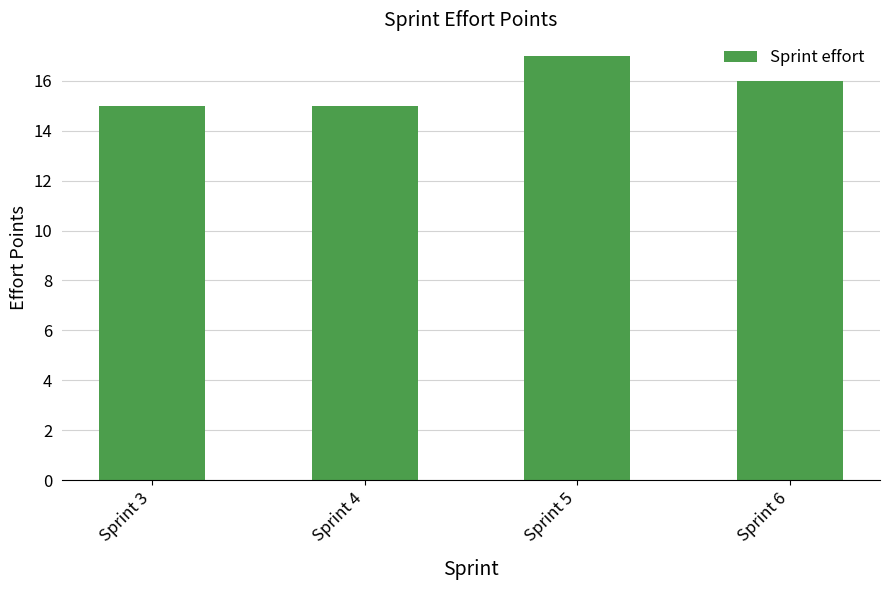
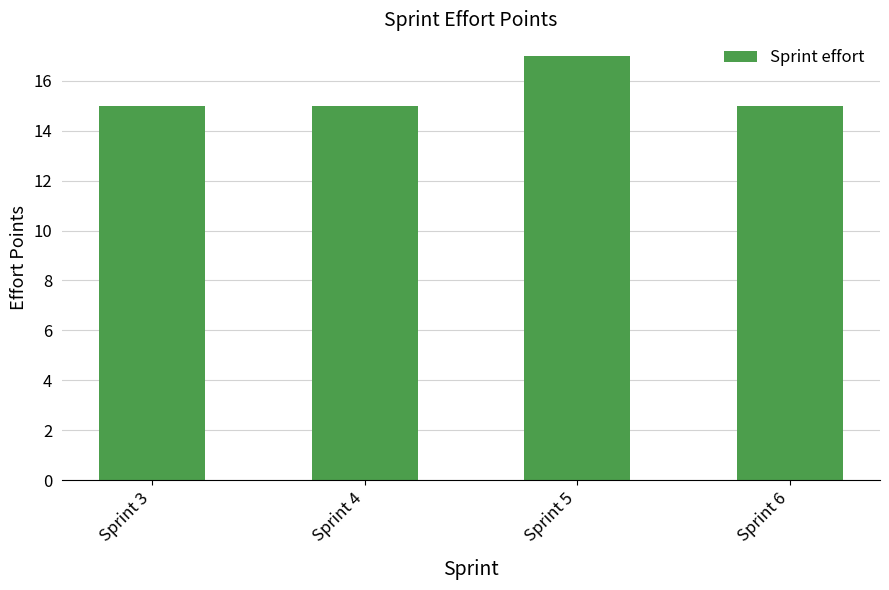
  {
    "Sprint 3": 15,
    "Sprint 4": 15,
    "Sprint 5": 17,
-   "Sprint 6": 16
+   "Sprint 6": 15
  }
